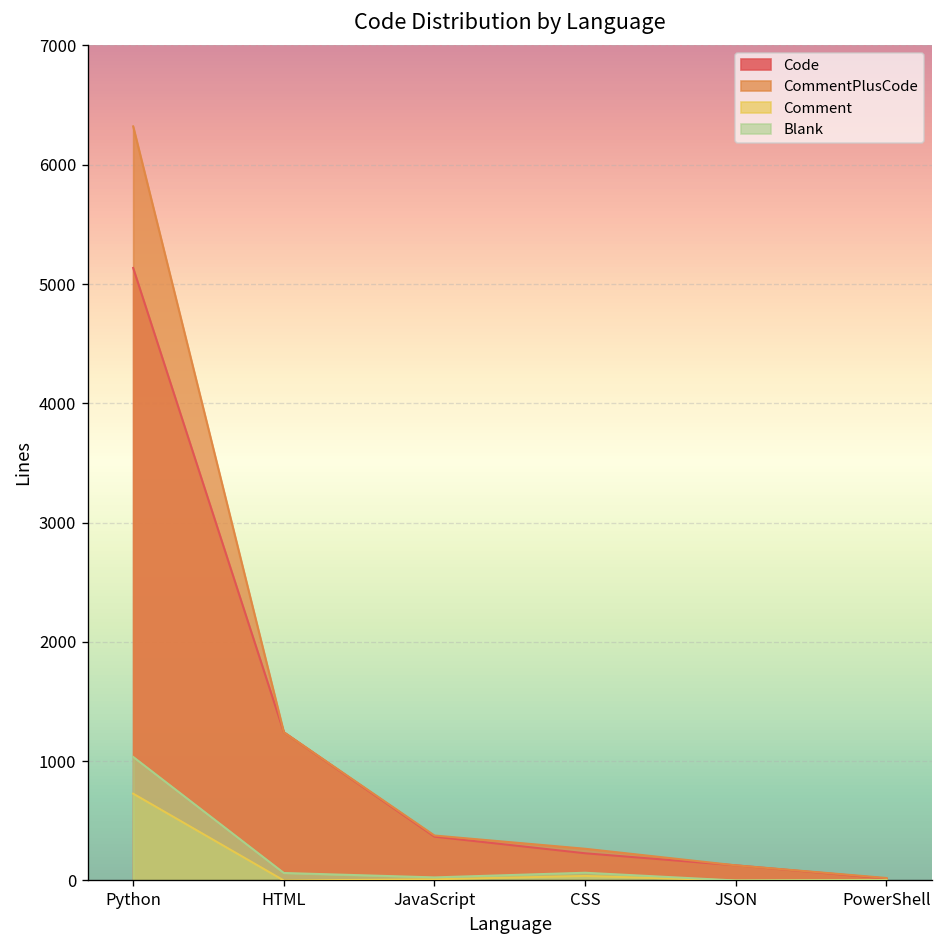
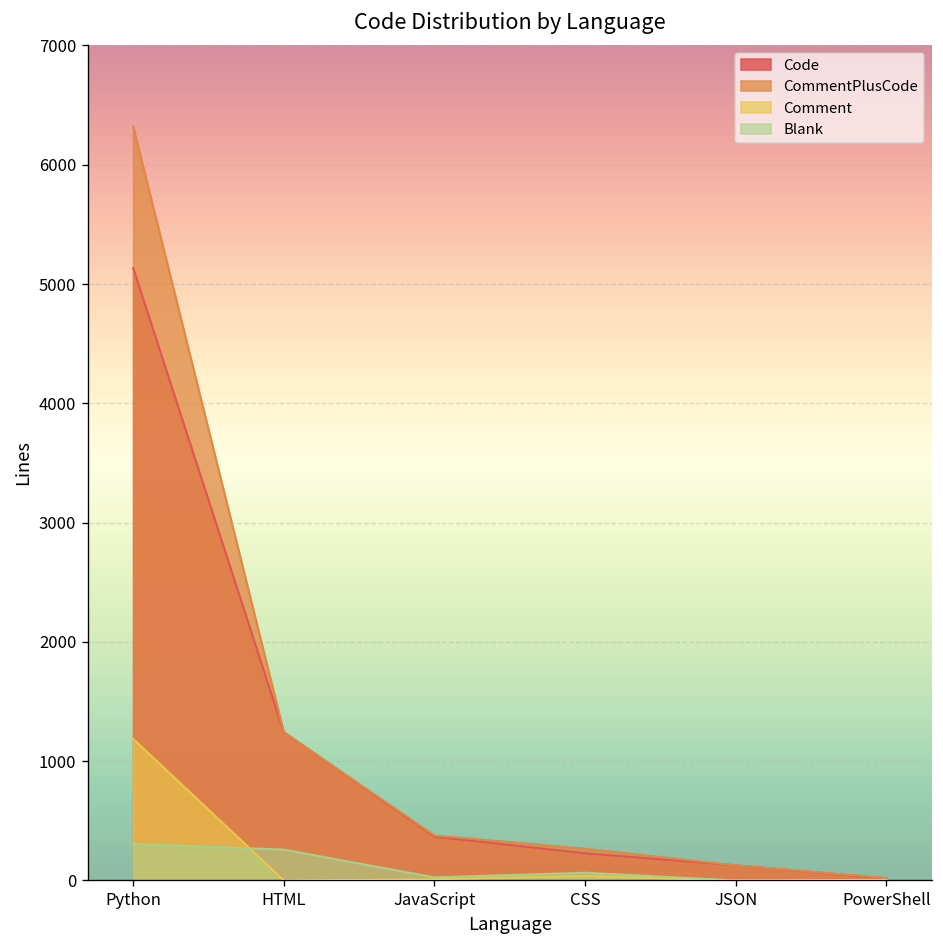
  {
    "Comment": {
-     "Python": 700,
+     "Python": 1200,
      "HTML": 0,
      "CSS": 0
    },
    "Blank": {
-     "Python": 1000,
-     "HTML": 100,
+     "Python": 300,
+     "HTML": 300,
      "CSS": 100
    }
  }
